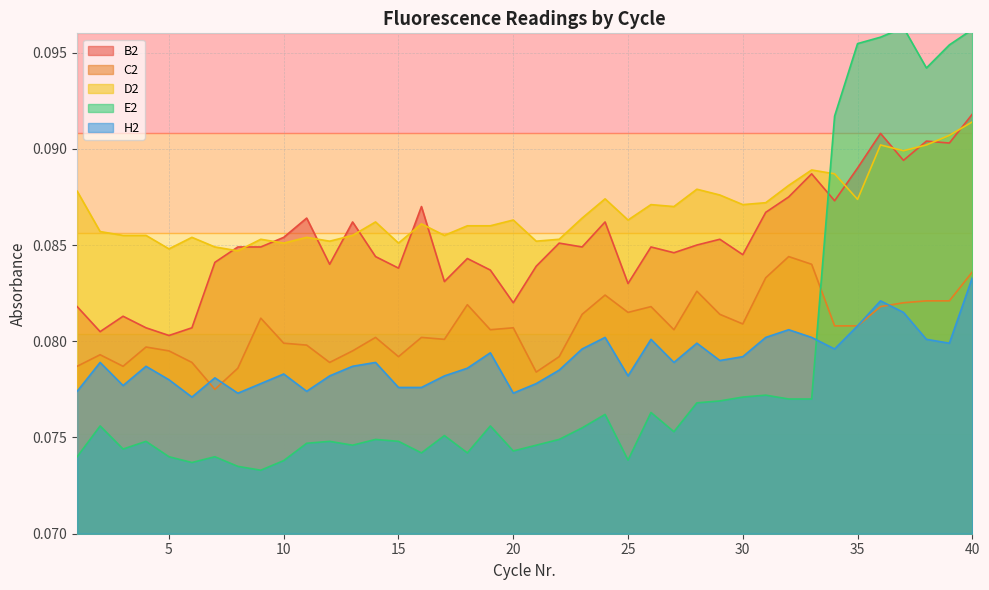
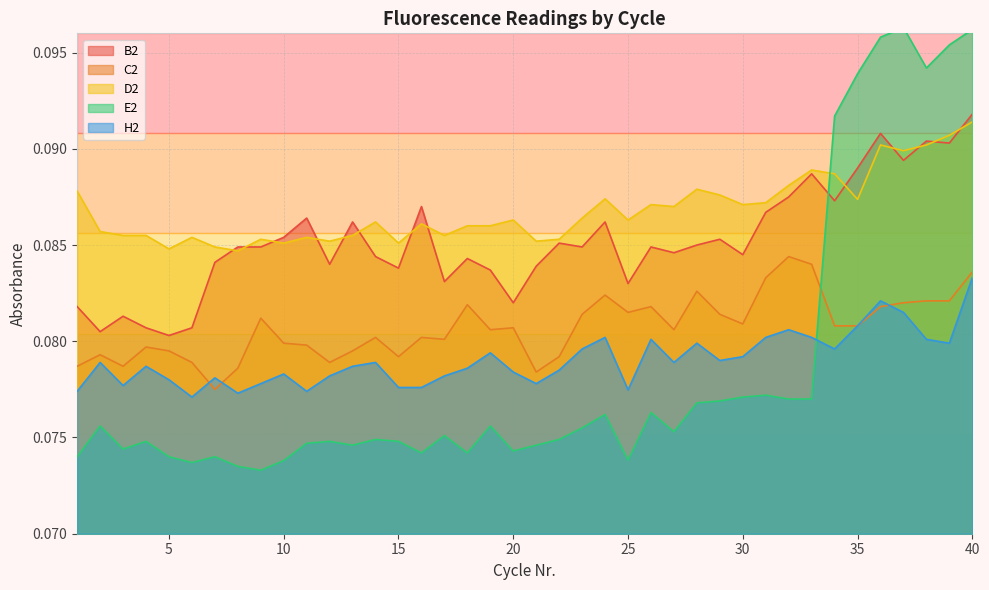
  {
    "D2": {
      "5": 0.0848,
      "10": 0.0851,
      "15": 0.0851,
      "20": 0.0863,
      "25": 0.0863,
      "30": 0.0871,
      "35": 0.0874,
      "40": 0.0914
    },
    "E2": {
      "5": 0.0740,
      "10": 0.0738,
      "15": 0.0748,
      "20": 0.0743,
      "25": 0.0738,
      "30": 0.0771,
-     "35": 0.0955
+     "35": 0.0939
    },
    "H2": {
      "5": 0.0780,
      "10": 0.0783,
      "15": 0.0776,
-     "20": 0.0773,
-     "25": 0.0782,
+     "20": 0.0784,
+     "25": 0.0775,
      "30": 0.0792,
      "40": 0.0833
    }
  }
